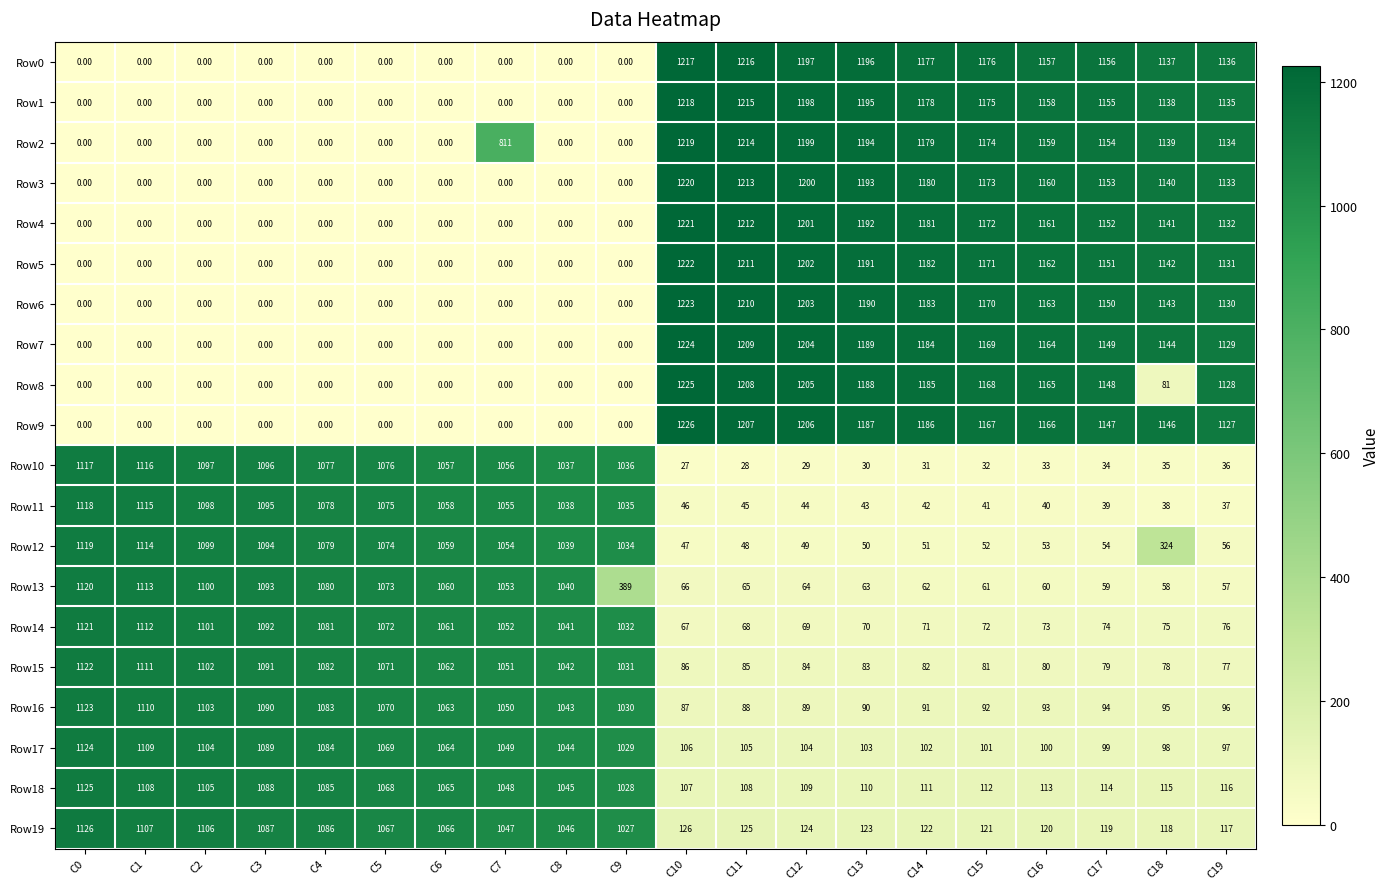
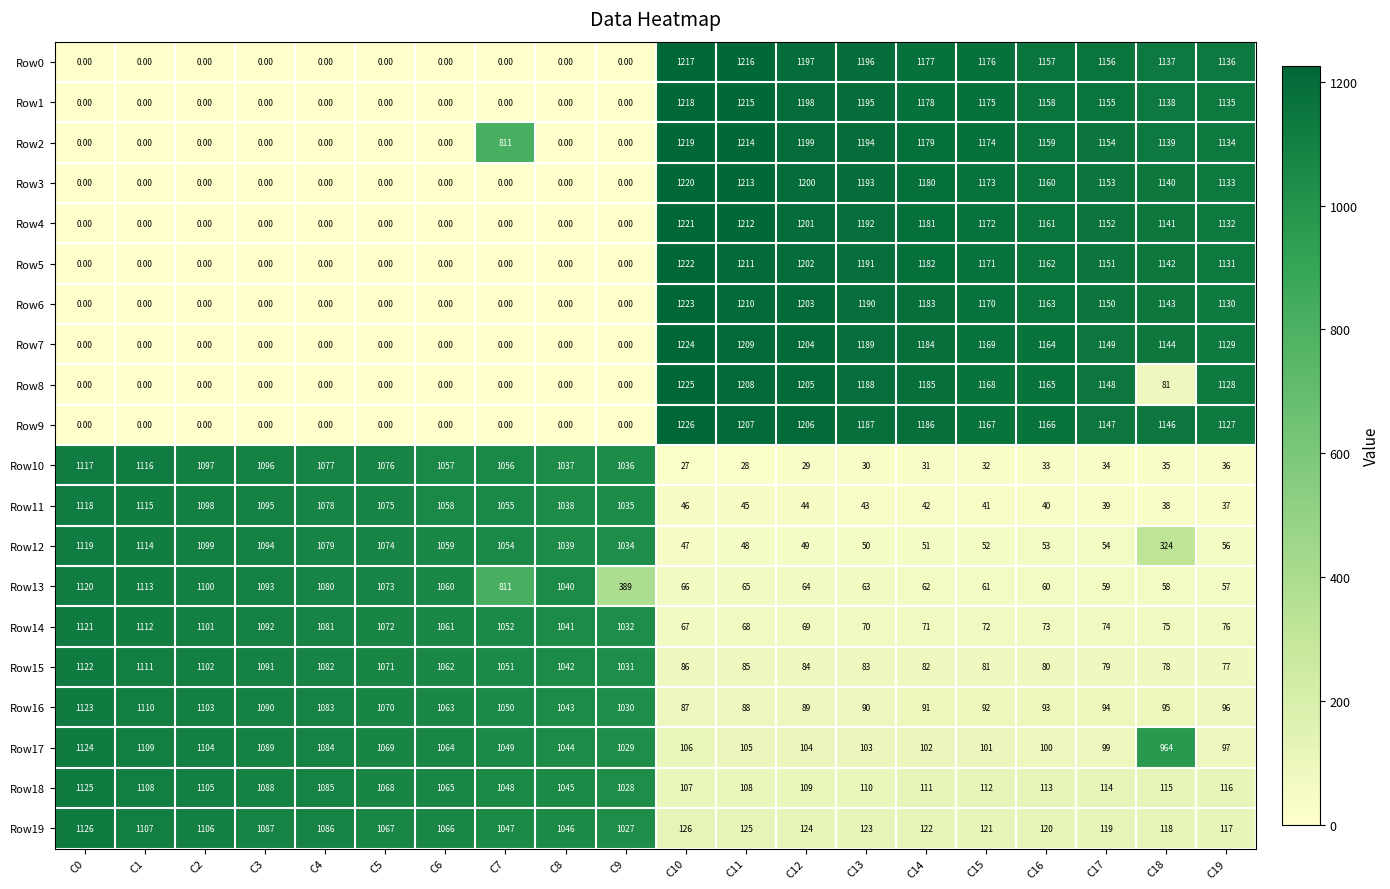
  {
    "Row13": {
      "C0": 1120,
      "C1": 1113,
      "C2": 1100,
      "C3": 1093,
      "C4": 1080,
      "C5": 1073,
      "C6": 1060,
-     "C7": 1053,
+     "C7": 811,
      "C8": 1040,
      "C9": 389,
      "C10": 66,
      "C11": 65,
      "C12": 64,
      "C13": 63,
      "C14": 62,
      "C15": 61,
      "C16": 60,
      "C17": 59,
      "C18": 58,
      "C19": 57
    },
    "Row17": {
      "C0": 1124,
      "C1": 1109,
      "C2": 1104,
      "C3": 1089,
      "C4": 1084,
      "C5": 1069,
      "C6": 1064,
      "C7": 1049,
      "C8": 1044,
      "C9": 1029,
      "C10": 106,
      "C11": 105,
      "C12": 104,
      "C13": 103,
      "C14": 102,
      "C15": 101,
      "C16": 100,
      "C17": 99,
-     "C18": 98,
+     "C18": 964,
      "C19": 97
    }
  }
